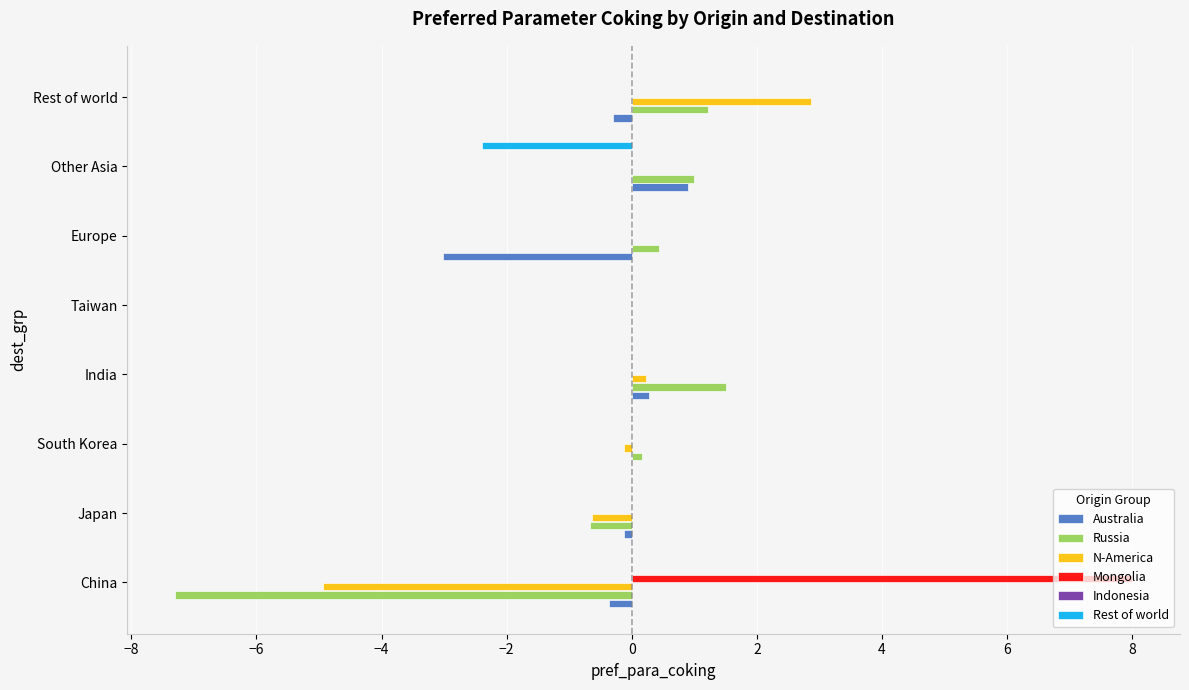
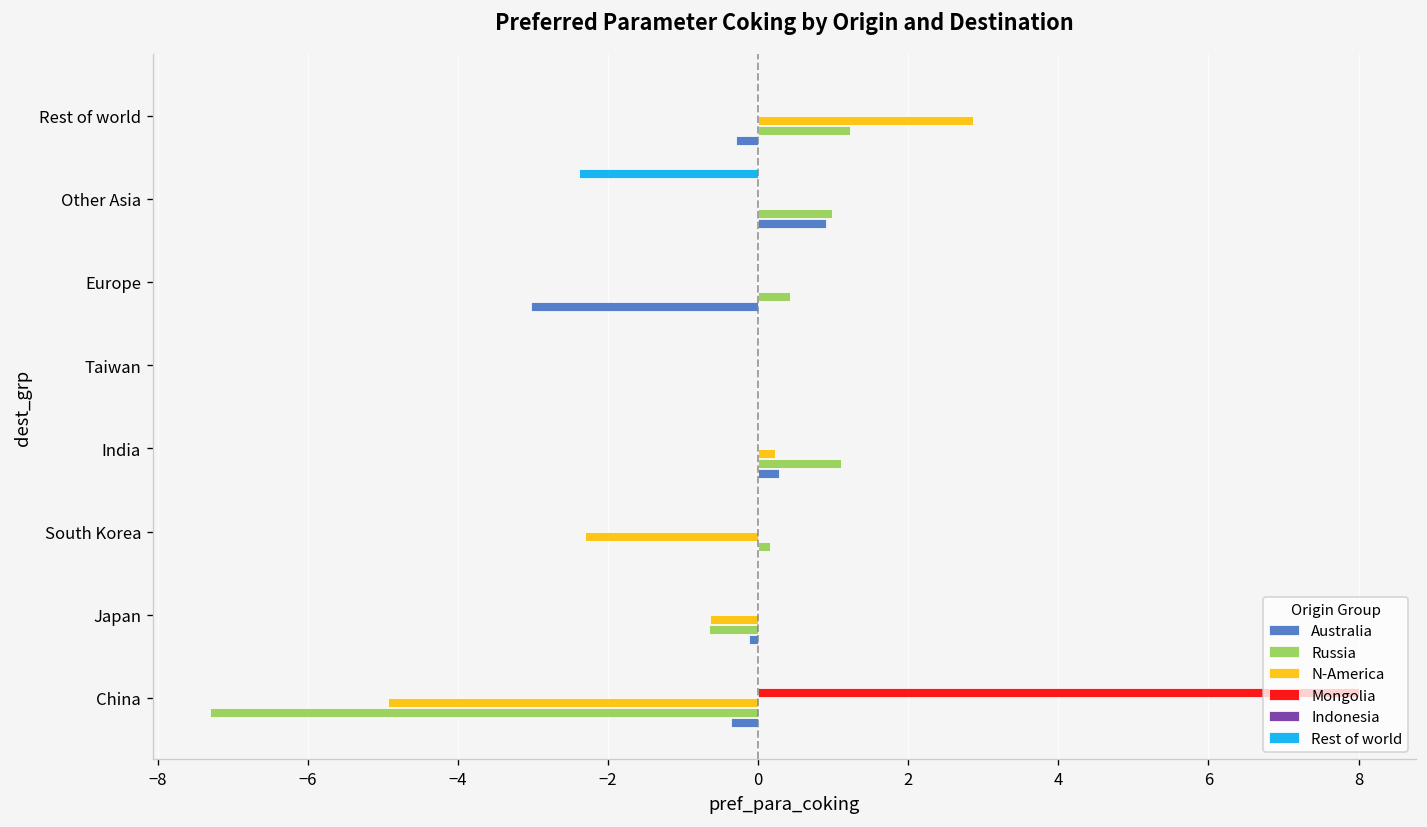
  {
    "Australia": {
      "Rest of world": -0.3,
      "Other Asia": 0.9,
      "Europe": -3.0,
      "Taiwan": 0.0,
      "India": 0.3,
      "South Korea": 0.0,
      "Japan": -0.1,
      "China": -0.4
    },
    "Russia": {
      "Rest of world": 1.2,
      "Other Asia": 1.0,
      "Europe": 0.4,
      "Taiwan": 0.0,
-     "India": 1.5,
+     "India": 1.1,
      "South Korea": 0.2,
      "Japan": -0.7,
      "China": -7.3
    },
    "N-America": {
      "Rest of world": 2.9,
      "Other Asia": 0.0,
      "Europe": 0.0,
      "Taiwan": 0.0,
      "India": 0.2,
-     "South Korea": -0.1,
+     "South Korea": -2.3,
      "Japan": -0.6,
      "China": -4.9
    },
    "Mongolia": {
      "Rest of world": 0.0,
      "Other Asia": 0.0,
      "Europe": 0.0,
      "Taiwan": 0.0,
      "India": 0.0,
      "South Korea": 0.0,
      "Japan": 0.0
    },
    "Indonesia": {
      "Rest of world": 0.0,
      "Other Asia": 0.0,
      "Europe": 0.0,
      "Taiwan": 0.0,
      "India": 0.0,
      "South Korea": 0.0,
      "Japan": 0.0,
      "China": 0.0
    },
    "Rest of world": {
      "Rest of world": 0.0,
      "Other Asia": -2.4,
      "Europe": 0.0,
      "Taiwan": 0.0,
      "India": 0.0,
      "South Korea": 0.0,
      "Japan": 0.0,
      "China": 0.0
    }
  }
